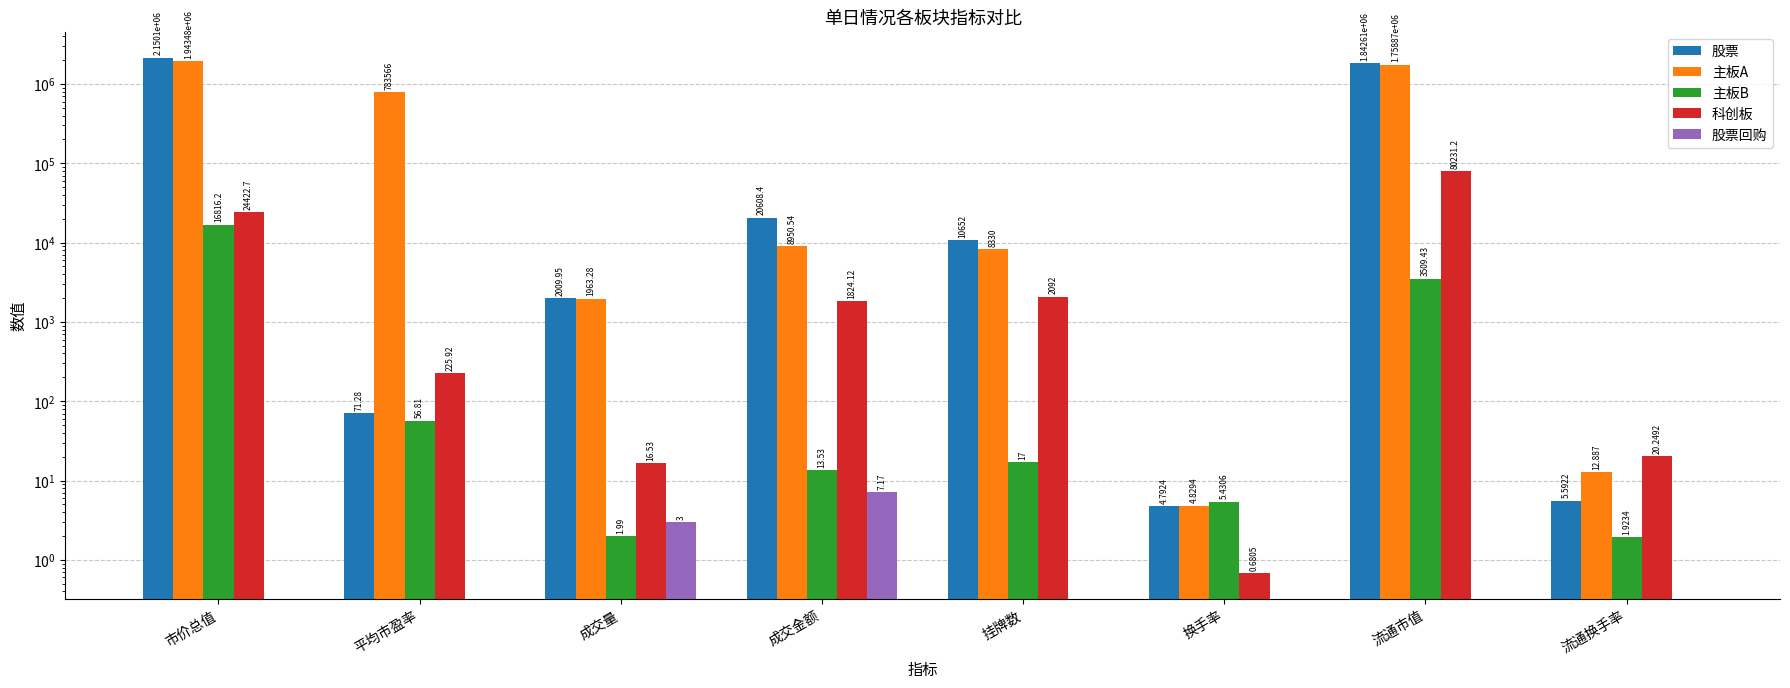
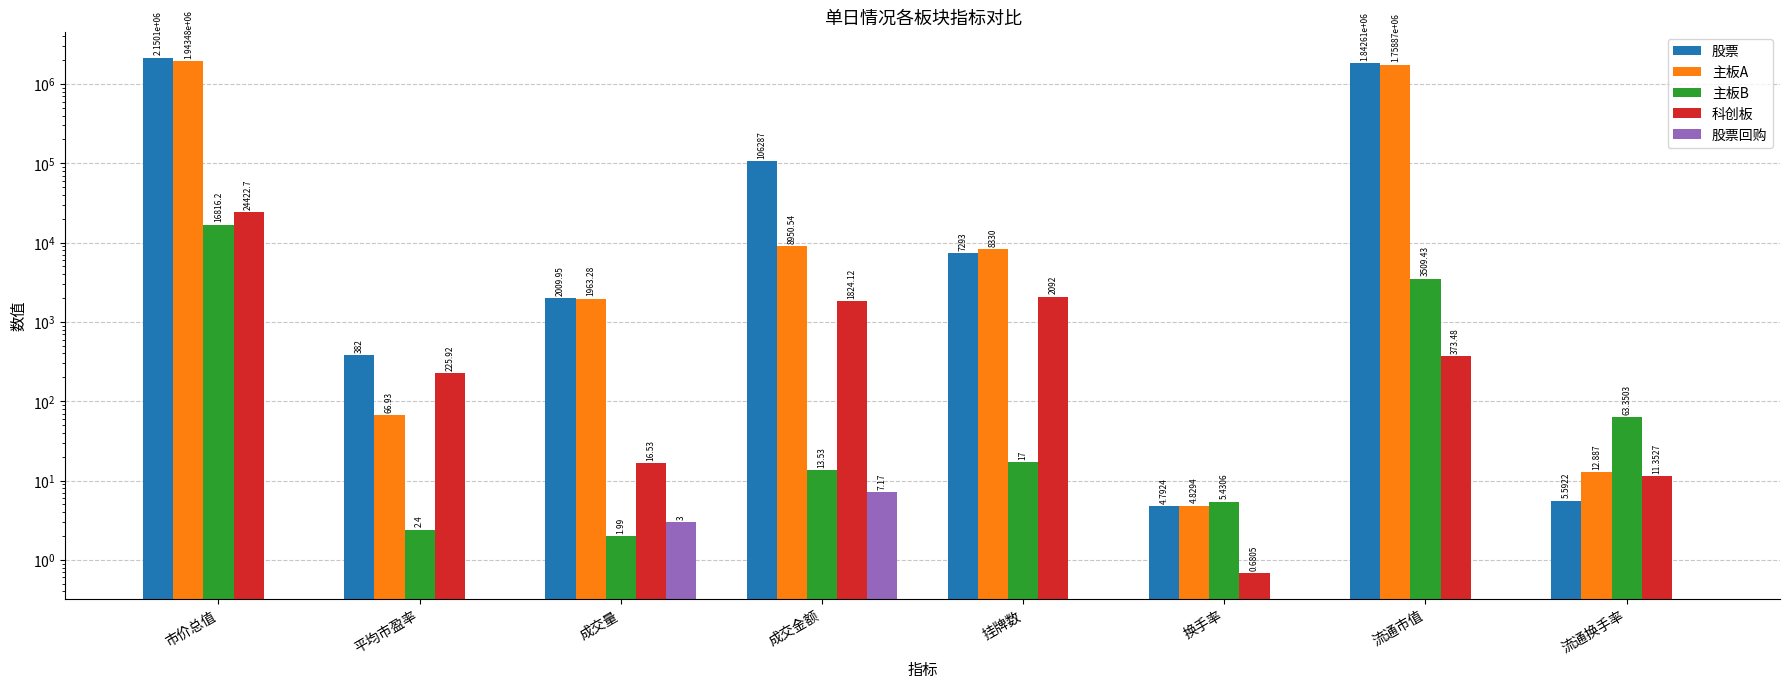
  {
    "股票": {
-     "平均市盈率": 71.28,
+     "平均市盈率": 382,
      "成交量": 2009.95,
-     "成交金额": 20608.4,
-     "挂牌数": 10652,
+     "成交金额": 106287,
+     "挂牌数": 7293,
      "换手率": 4.7924,
      "流通换手率": 5.5922
    },
    "主板A": {
-     "平均市盈率": 783566,
+     "平均市盈率": 66.93,
      "成交量": 1963.28,
      "成交金额": 8950.54,
      "挂牌数": 8330,
      "换手率": 4.8294,
      "流通换手率": 12.887
    },
    "主板B": {
      "市价总值": 16816.2,
-     "平均市盈率": 56.81,
+     "平均市盈率": 2.4,
      "成交量": 1.99,
      "成交金额": 13.53,
      "挂牌数": 17,
      "换手率": 5.4306,
      "流通市值": 3509.43,
-     "流通换手率": 1.9234
+     "流通换手率": 63.3503
    },
    "科创板": {
      "市价总值": 24422.7,
      "平均市盈率": 225.92,
      "成交量": 16.53,
      "成交金额": 1824.12,
      "挂牌数": 2092,
      "换手率": 0.6805,
-     "流通市值": 80231.2,
-     "流通换手率": 20.2492
+     "流通市值": 373.48,
+     "流通换手率": 11.3527
    },
    "股票回购": {
      "成交量": 3,
      "成交金额": 7.17
    }
  }
